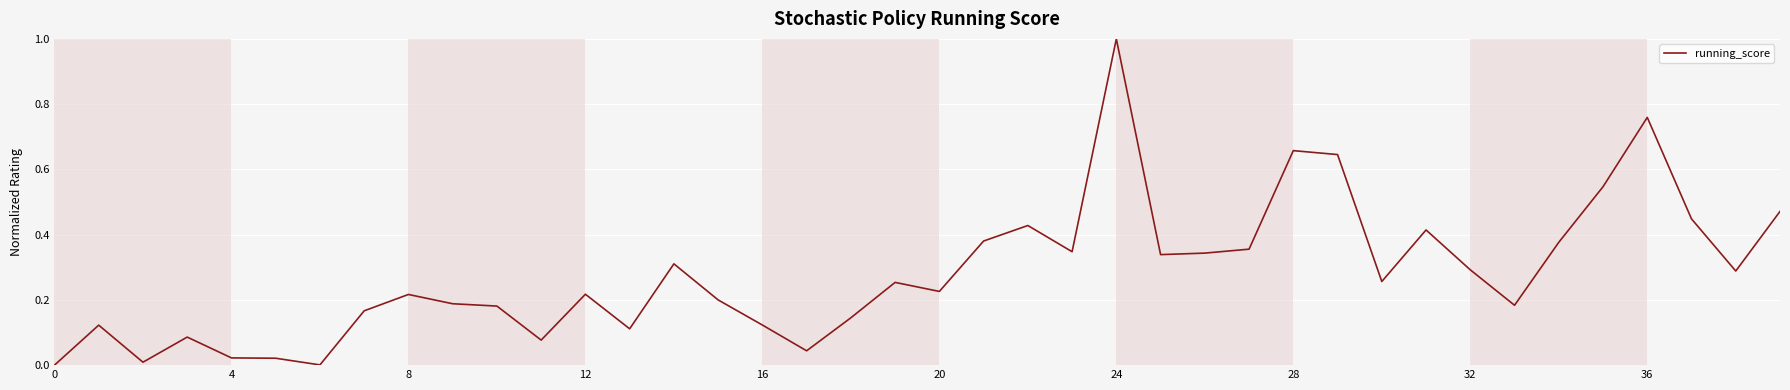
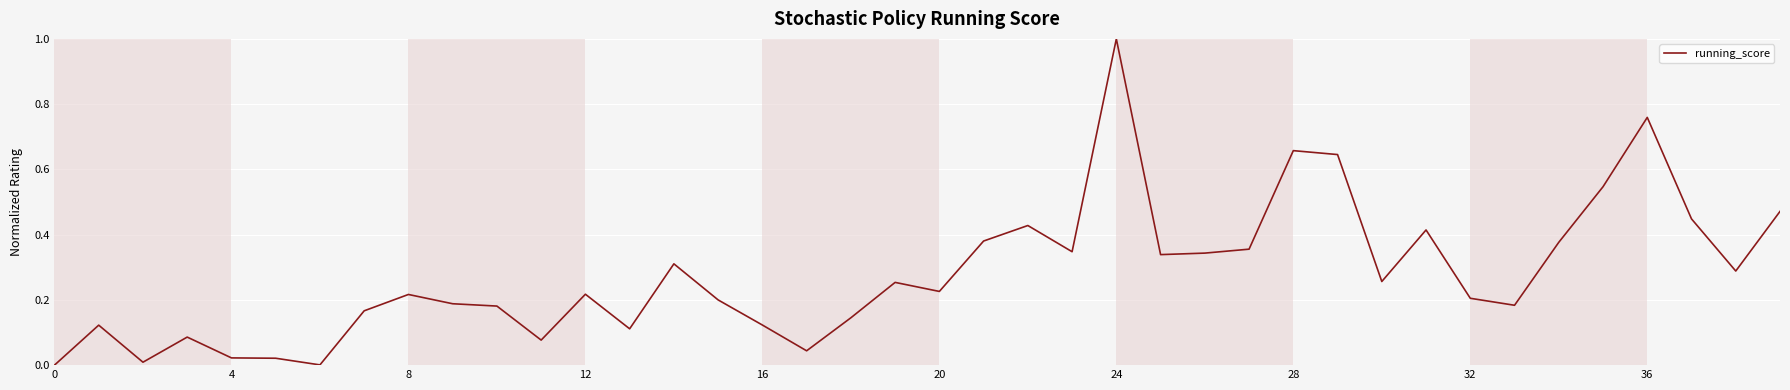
  {
    "0": 0.00,
    "4": 0.02,
    "8": 0.22,
    "12": 0.22,
    "16": 0.12,
    "20": 0.23,
    "24": 1.00,
    "28": 0.66,
-   "32": 0.29,
+   "32": 0.20,
    "36": 0.76
  }
